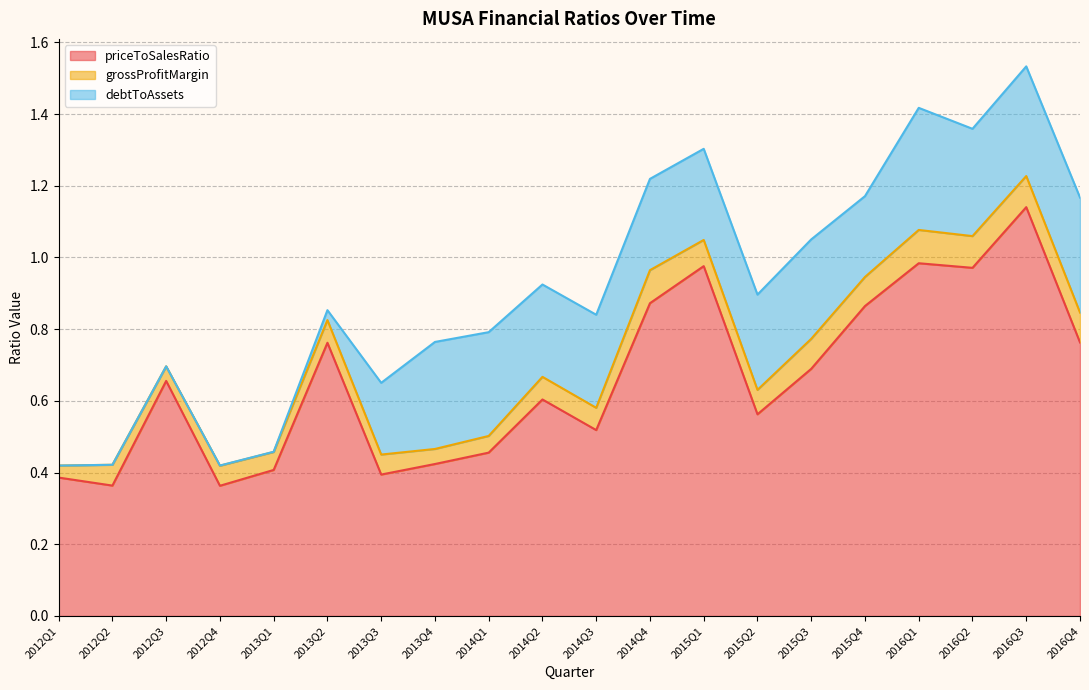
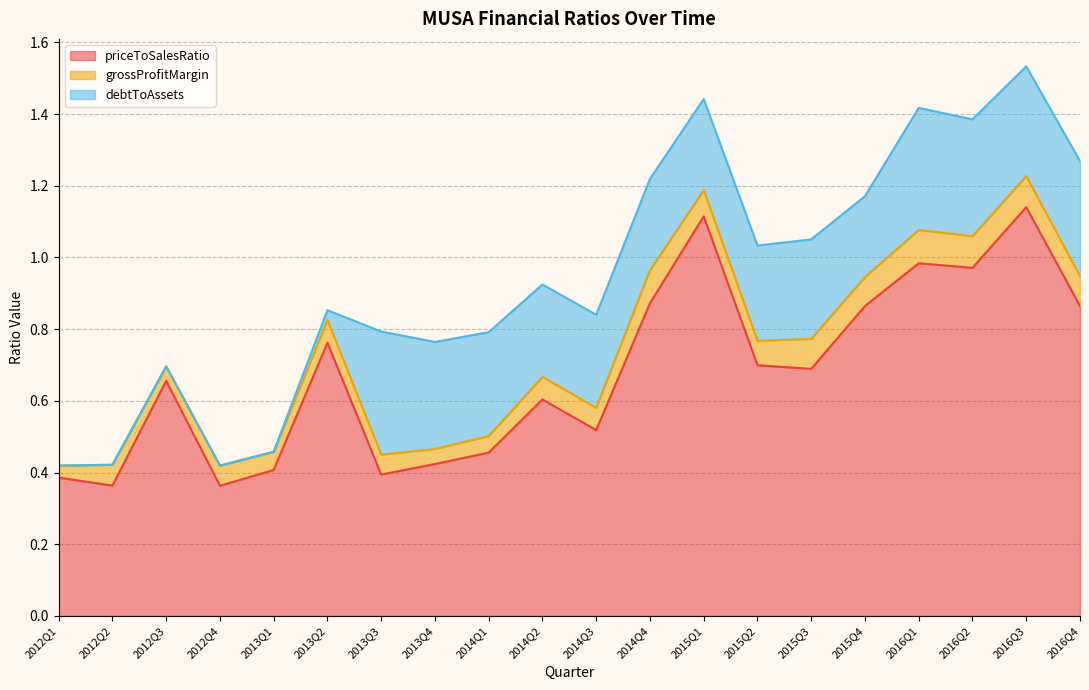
  {
    "priceToSalesRatio": {
      "2012Q1": 0.39,
      "2012Q2": 0.36,
      "2012Q3": 0.66,
      "2012Q4": 0.36,
      "2013Q1": 0.41,
      "2013Q2": 0.76,
      "2013Q3": 0.39,
      "2013Q4": 0.42,
      "2014Q1": 0.46,
      "2014Q2": 0.60,
      "2014Q3": 0.52,
      "2014Q4": 0.87,
-     "2015Q1": 0.98,
-     "2015Q2": 0.56,
+     "2015Q1": 1.11,
+     "2015Q2": 0.70,
      "2015Q3": 0.69,
      "2015Q4": 0.86,
      "2016Q1": 0.98,
      "2016Q2": 0.97,
      "2016Q3": 1.14,
-     "2016Q4": 0.76
+     "2016Q4": 0.86
    },
    "grossProfitMargin": {
      "2013Q2": 0.06,
      "2013Q3": 0.06,
      "2013Q4": 0.04,
      "2014Q1": 0.05,
      "2014Q2": 0.06,
      "2014Q3": 0.06,
      "2014Q4": 0.09,
      "2015Q1": 0.07,
      "2015Q2": 0.07,
      "2015Q3": 0.08,
      "2015Q4": 0.08,
      "2016Q1": 0.09,
      "2016Q2": 0.09,
      "2016Q3": 0.09,
      "2016Q4": 0.08
    },
    "debtToAssets": {
      "2013Q2": 0.03,
-     "2013Q3": 0.20,
+     "2013Q3": 0.34,
      "2013Q4": 0.30,
      "2014Q1": 0.29,
      "2014Q2": 0.26,
      "2014Q3": 0.26,
      "2014Q4": 0.25,
      "2015Q1": 0.25,
      "2015Q2": 0.27,
      "2015Q3": 0.28,
      "2015Q4": 0.23,
      "2016Q1": 0.34,
-     "2016Q2": 0.30,
+     "2016Q2": 0.33,
      "2016Q3": 0.31,
      "2016Q4": 0.32
    }
  }
